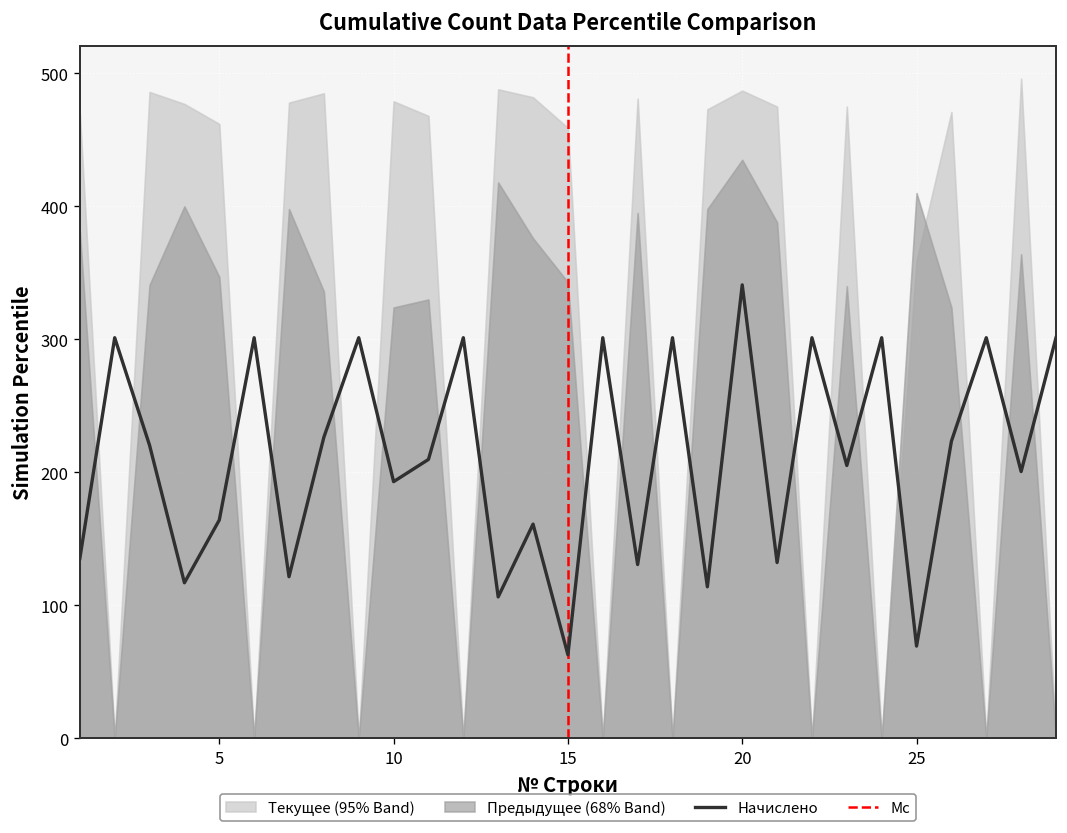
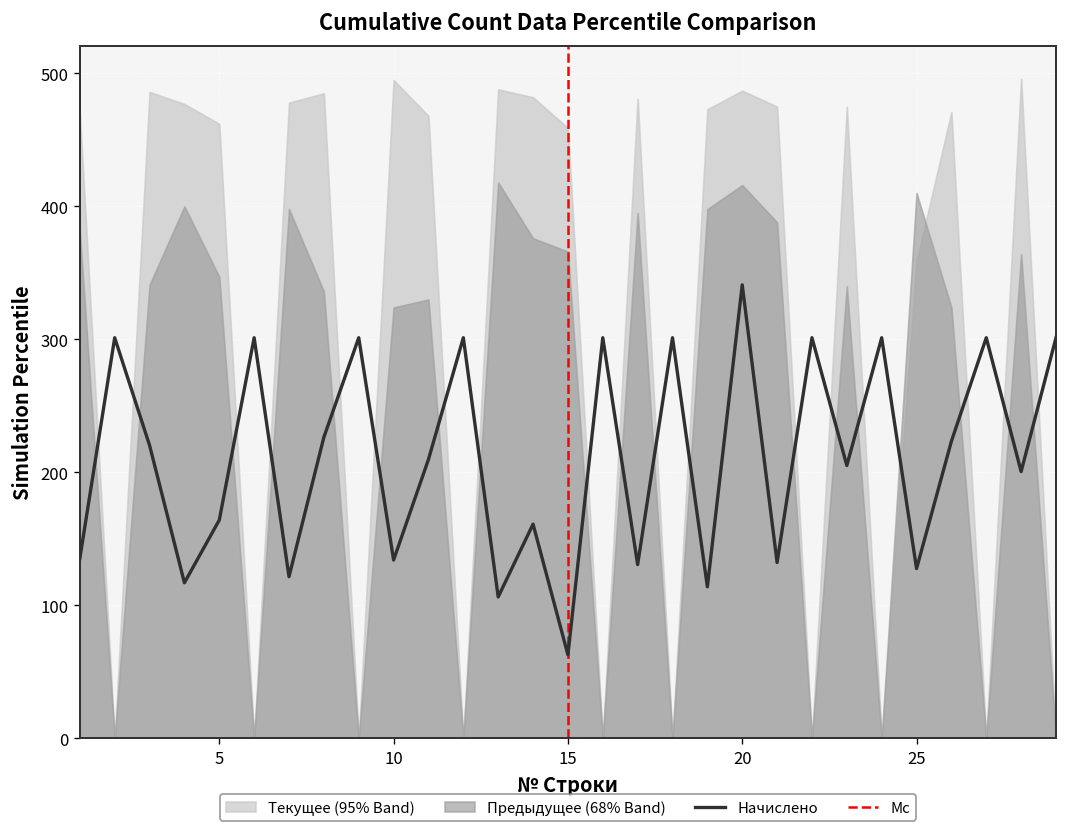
  {
    "Начислено": {
      "5": 164,
-     "10": 193,
+     "10": 134,
      "15": 63,
      "20": 341,
-     "25": 69
+     "25": 128
    },
    "Текущее (95% Band)": {
      "5": 462,
-     "10": 479,
+     "10": 495,
      "15": 459,
      "20": 487,
      "25": 359
    },
    "Предыдущее (68% Band)": {
      "5": 347,
      "10": 324,
-     "15": 343,
-     "20": 435,
+     "15": 366,
+     "20": 416,
      "25": 410
    }
  }
